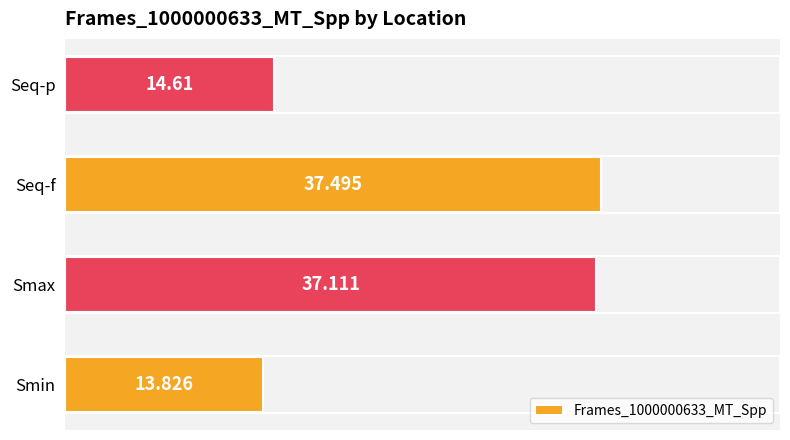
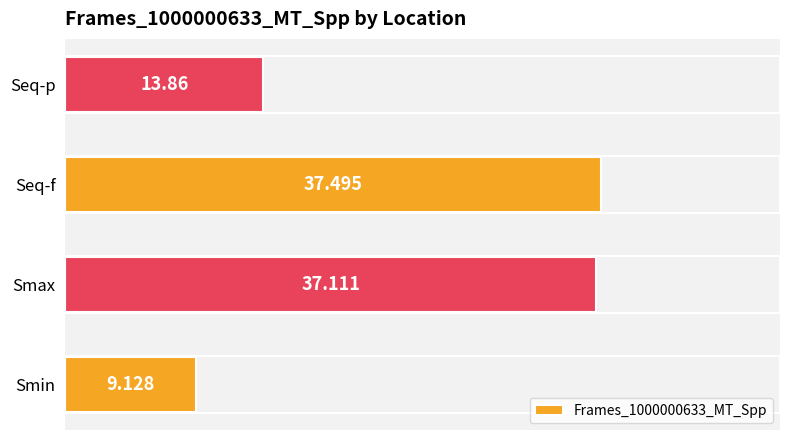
  {
-   "Seq-p": 14.61,
+   "Seq-p": 13.86,
    "Seq-f": 37.495,
    "Smax": 37.111,
-   "Smin": 13.826
+   "Smin": 9.128
  }
